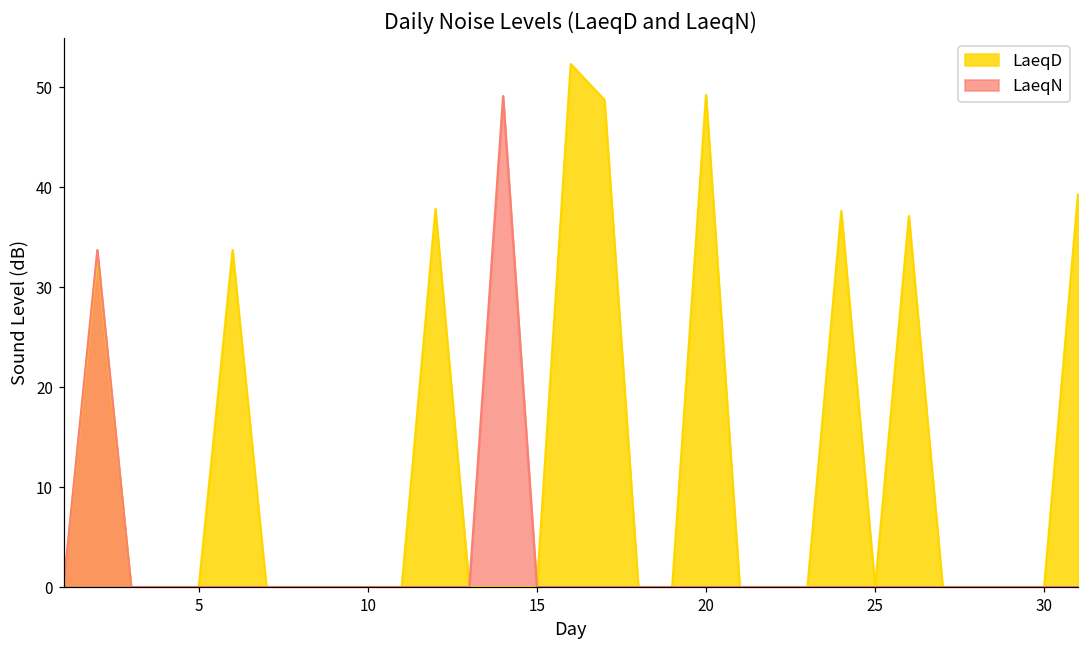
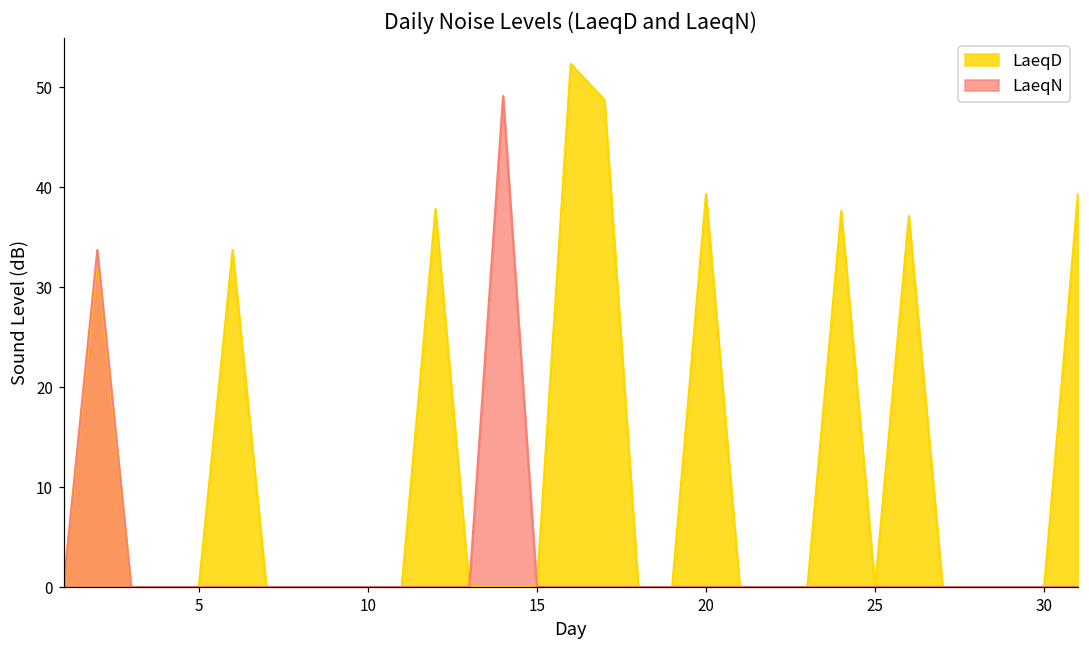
  {
    "LaeqD": {
-     "20": 49
+     "20": 39
    },
    "LaeqN": {
      "20": 0
    }
  }
